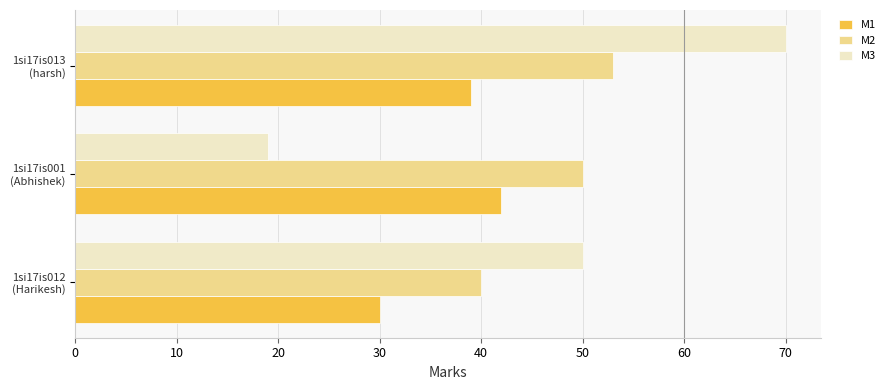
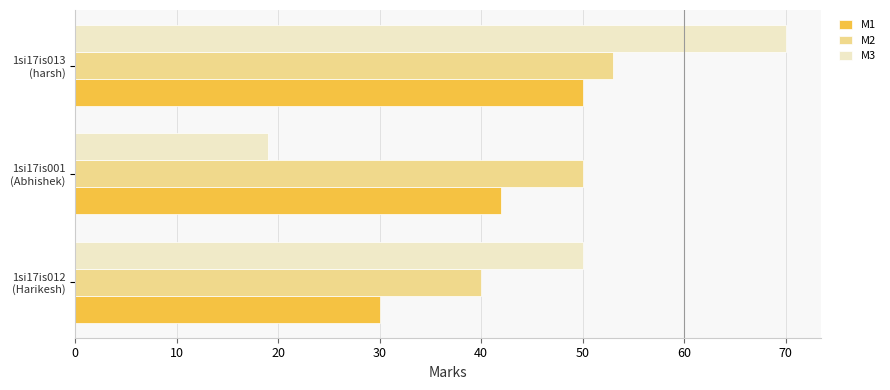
  {
    "M1": {
-     "1si17is013 (harsh)": 39,
+     "1si17is013 (harsh)": 50,
      "1si17is001 (Abhishek)": 42,
      "1si17is012 (Harikesh)": 30
    },
    "M2": {
      "1si17is013 (harsh)": 53,
      "1si17is001 (Abhishek)": 50,
      "1si17is012 (Harikesh)": 40
    },
    "M3": {
      "1si17is013 (harsh)": 70,
      "1si17is001 (Abhishek)": 19,
      "1si17is012 (Harikesh)": 50
    }
  }
